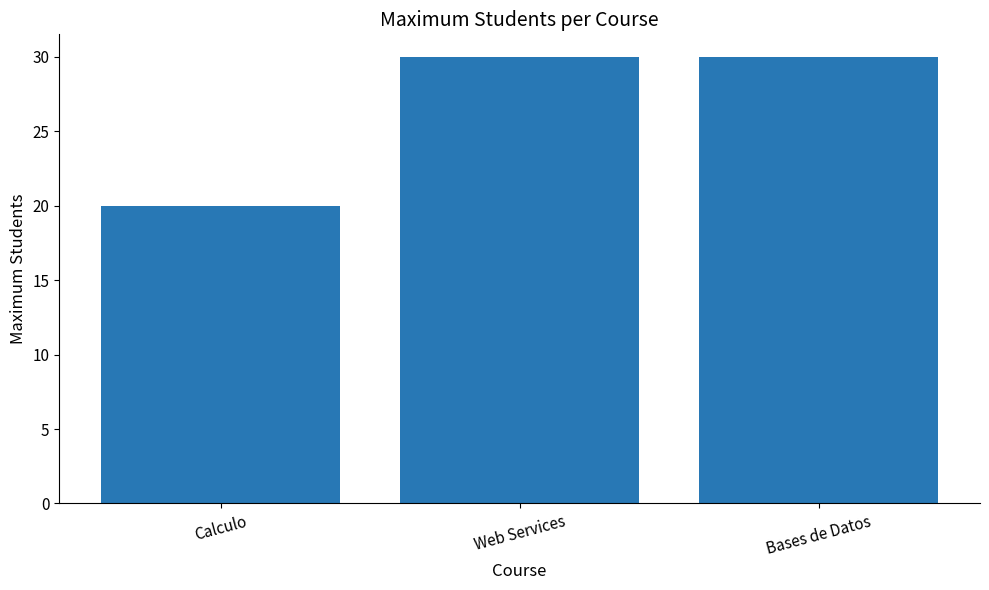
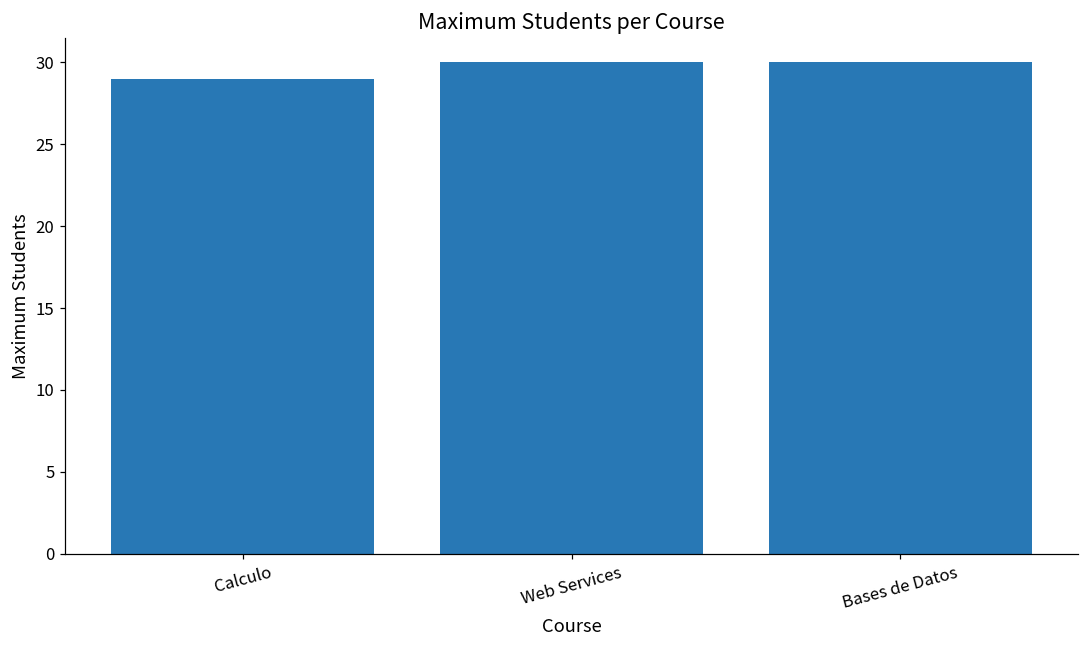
  {
-   "Calculo": 20,
+   "Calculo": 29,
    "Web Services": 30,
    "Bases de Datos": 30
  }
